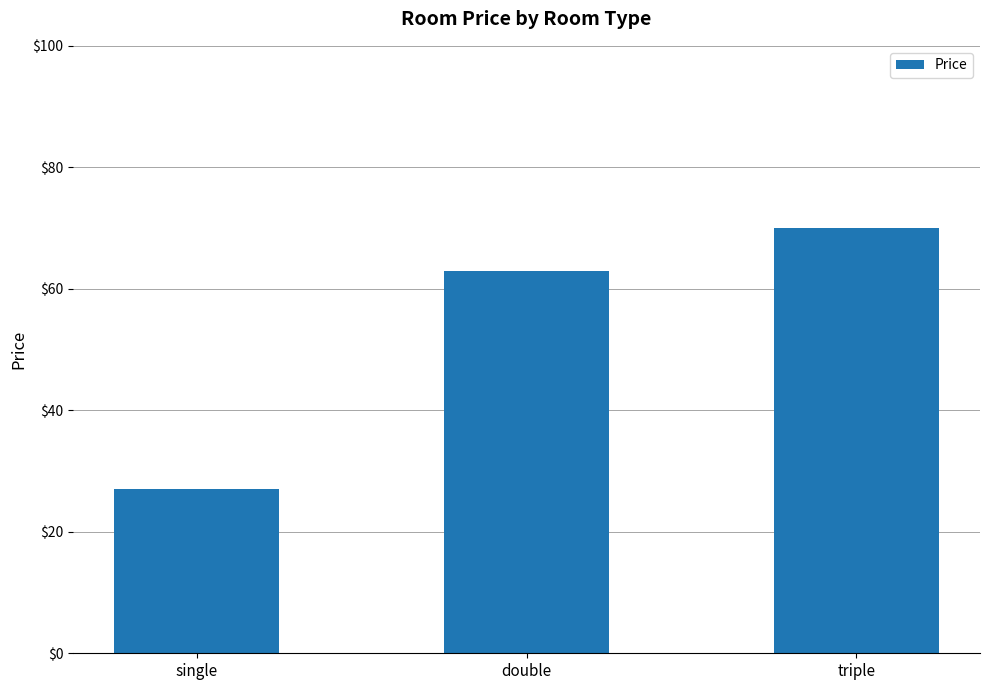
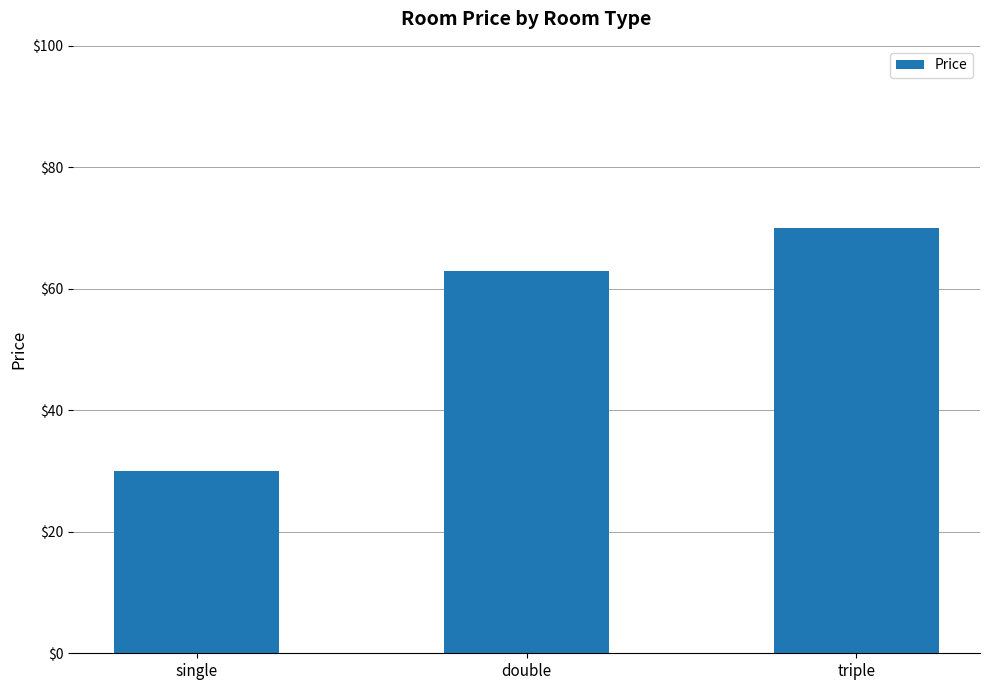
  {
-   "single": "$27",
+   "single": "$30",
    "double": "$63",
    "triple": "$70"
  }
